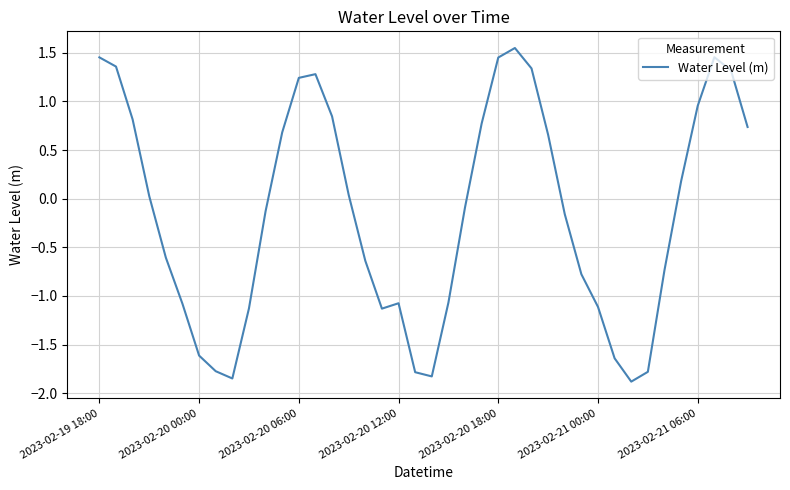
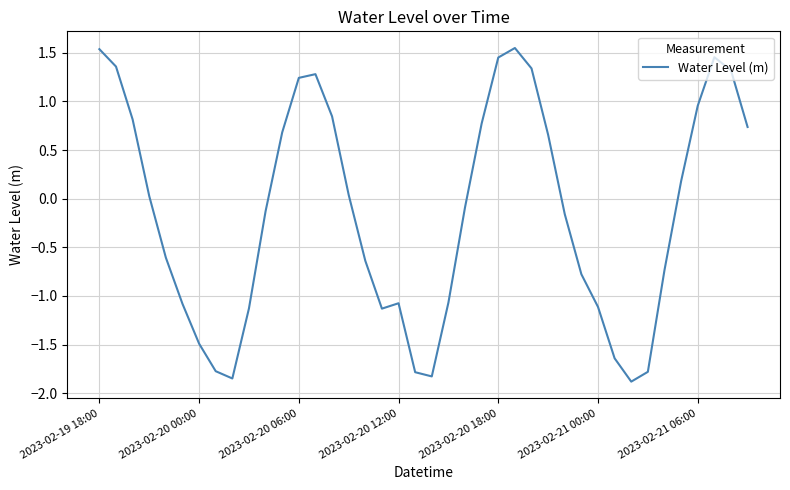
  {
-   "2023-02-19 18:00": 1.45,
-   "2023-02-20 00:00": -1.6,
+   "2023-02-19 18:00": 1.54,
+   "2023-02-20 00:00": -1.5,
    "2023-02-20 06:00": 1.2,
    "2023-02-20 12:00": -1.1,
    "2023-02-20 18:00": 1.5,
    "2023-02-21 00:00": -1.1,
    "2023-02-21 06:00": 1.0
  }
